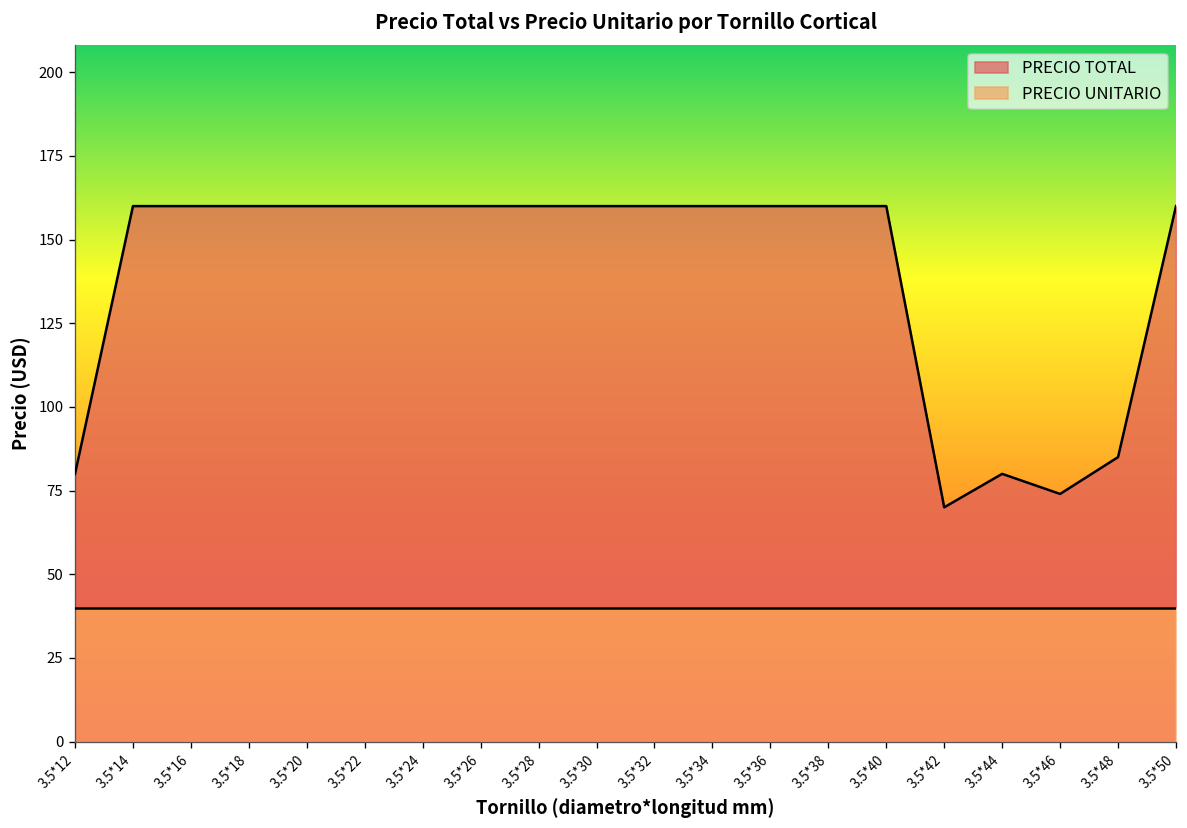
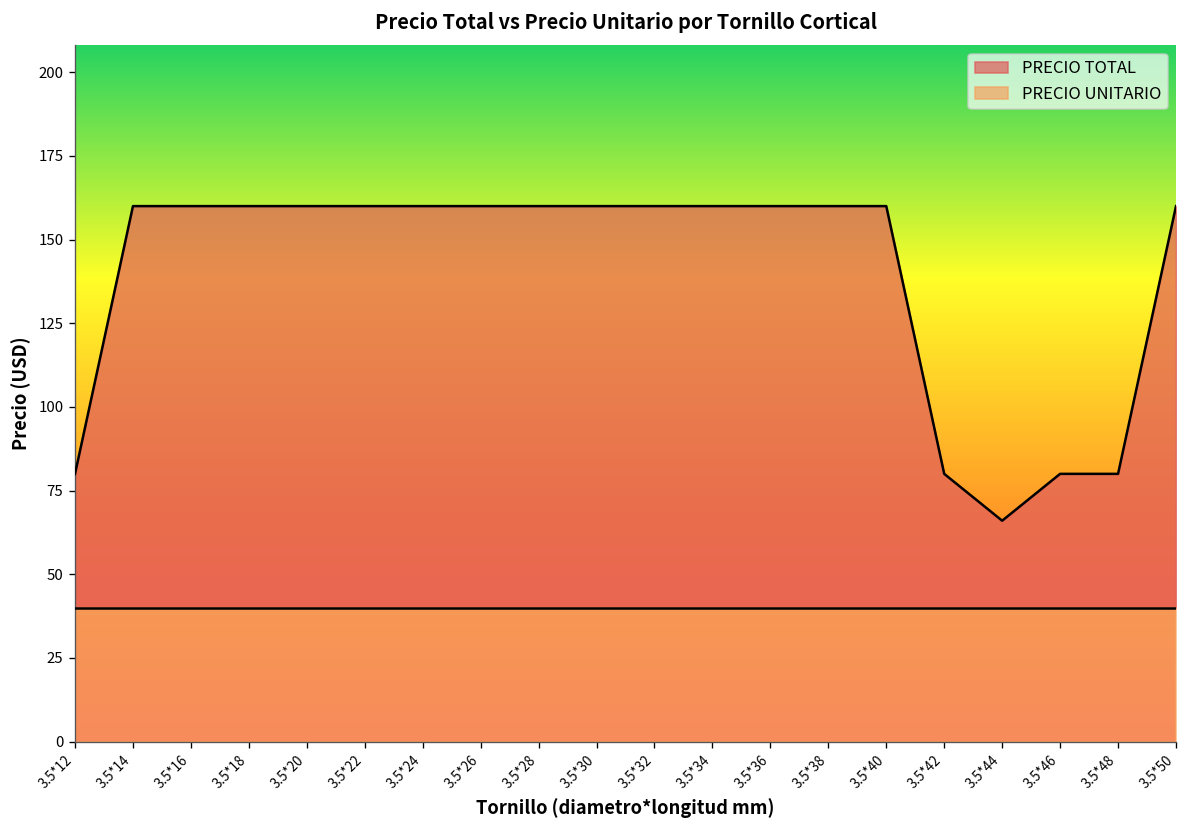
  {
    "PRECIO TOTAL": {
      "3.5*12": 80,
      "3.5*14": 160,
      "3.5*16": 160,
      "3.5*18": 160,
      "3.5*20": 160,
      "3.5*22": 160,
      "3.5*24": 160,
      "3.5*26": 160,
      "3.5*28": 160,
      "3.5*30": 160,
      "3.5*32": 160,
      "3.5*34": 160,
      "3.5*36": 160,
      "3.5*38": 160,
      "3.5*40": 160,
-     "3.5*42": 70,
-     "3.5*44": 80,
-     "3.5*46": 74,
-     "3.5*48": 85,
+     "3.5*42": 80,
+     "3.5*44": 66,
+     "3.5*46": 80,
+     "3.5*48": 80,
      "3.5*50": 160
    },
    "PRECIO UNITARIO": {
      "3.5*12": 40,
      "3.5*14": 40,
      "3.5*16": 40,
      "3.5*18": 40,
      "3.5*20": 40,
      "3.5*22": 40,
      "3.5*24": 40,
      "3.5*26": 40,
      "3.5*28": 40,
      "3.5*30": 40,
      "3.5*32": 40,
      "3.5*34": 40,
      "3.5*36": 40,
      "3.5*38": 40,
      "3.5*40": 40,
      "3.5*42": 40,
      "3.5*44": 40,
      "3.5*46": 40,
      "3.5*48": 40,
      "3.5*50": 40
    }
  }
